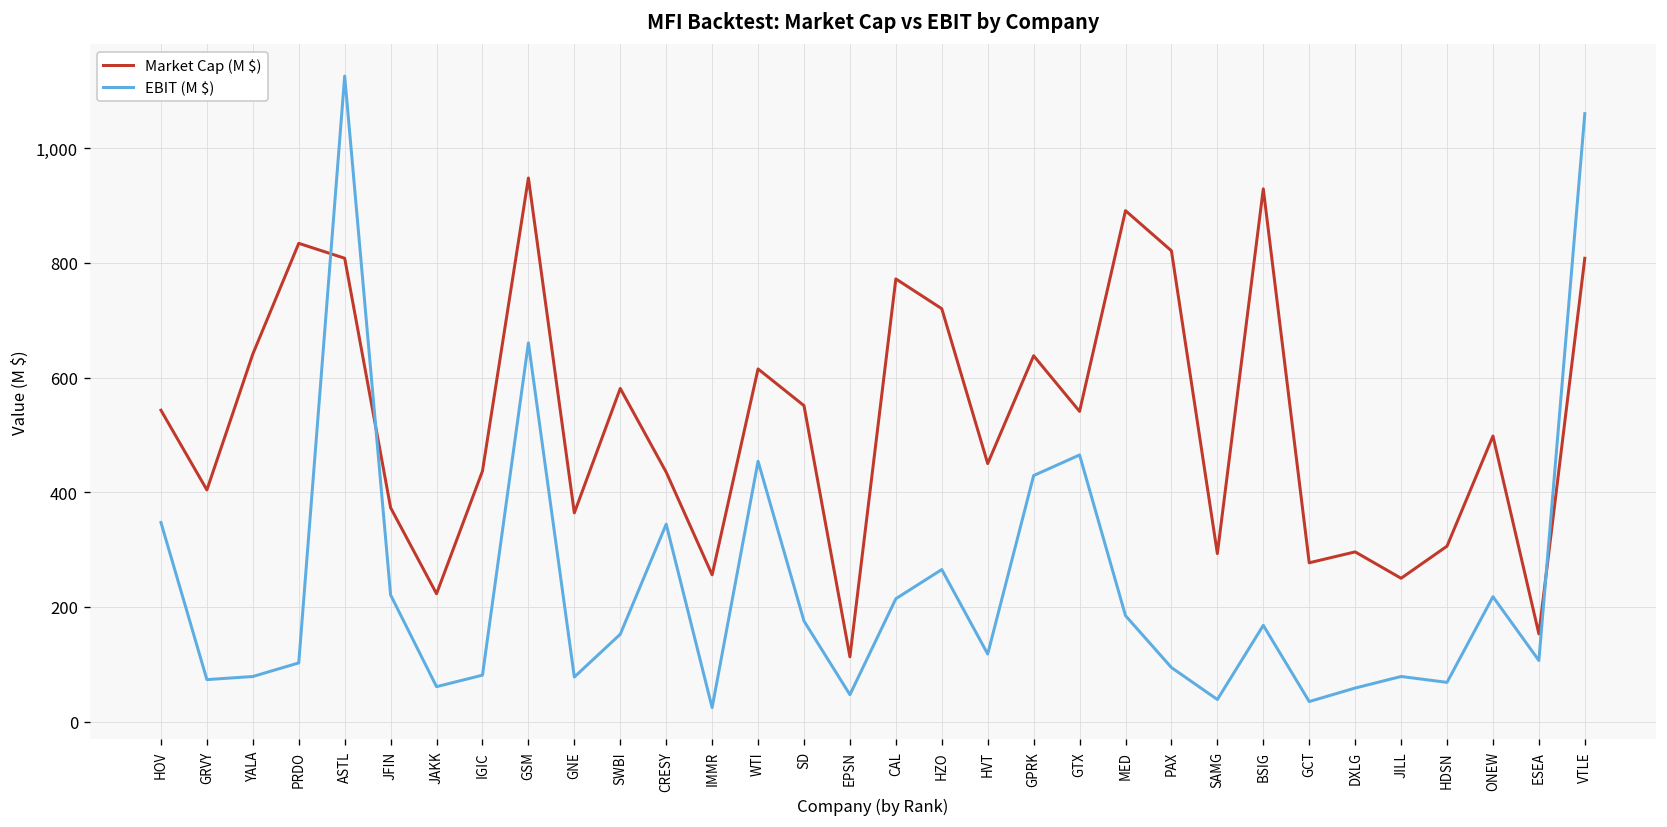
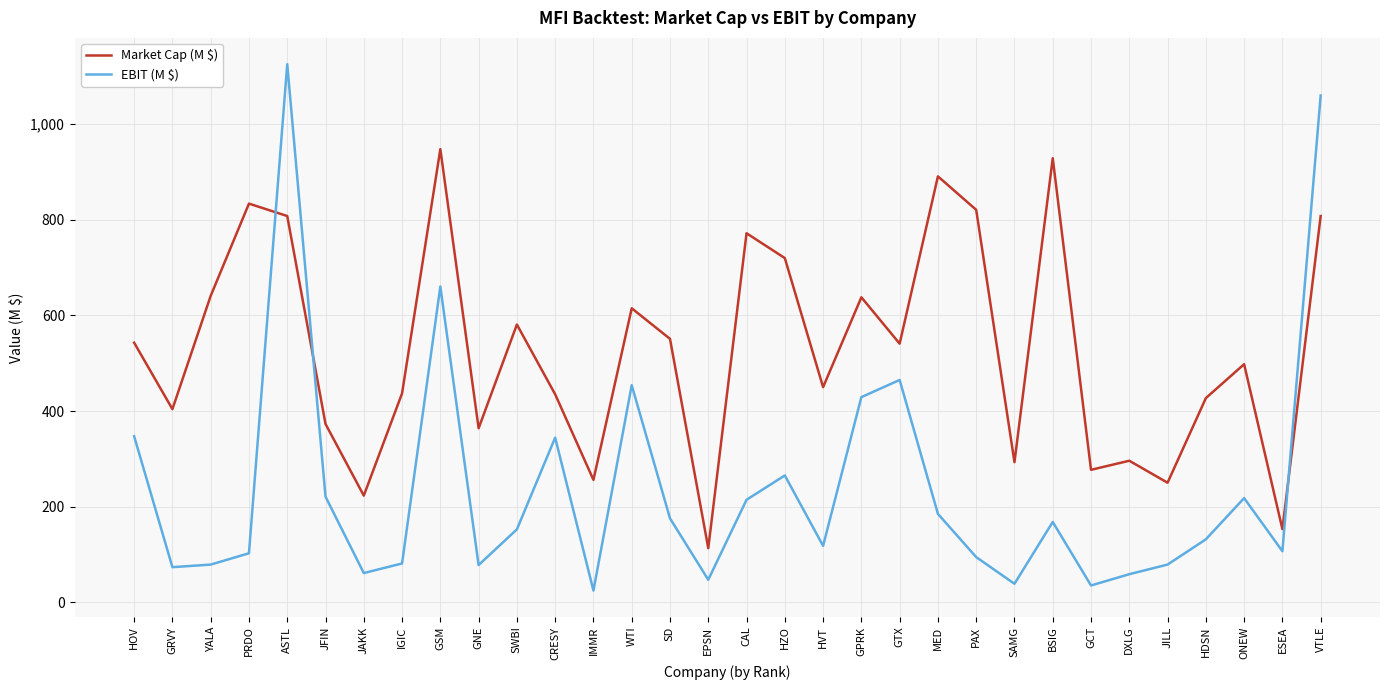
  {
    "Market Cap (M $)": {
      "HOV": "540",
      "GRVY": "400",
      "YALA": "640",
      "PRDO": "830",
      "ASTL": "810",
      "JFIN": "370",
      "JAKK": "220",
      "IGIC": "440",
      "GSM": "950",
      "GNE": "360",
      "SWBI": "580",
      "CRESY": "440",
      "IMMR": "260",
      "WTI": "620",
      "SD": "550",
      "EPSN": "110",
      "CAL": "770",
      "HZO": "720",
      "HVT": "450",
      "GPRK": "640",
      "GTX": "540",
      "MED": "890",
      "PAX": "820",
      "SAMG": "290",
      "BSIG": "930",
      "GCT": "280",
      "DXLG": "300",
      "JILL": "250",
-     "HDSN": "310",
+     "HDSN": "430",
      "ONEW": "500",
      "ESEA": "150",
      "VTLE": "810"
    },
    "EBIT (M $)": {
      "HOV": "350",
      "GRVY": "70",
      "YALA": "80",
      "PRDO": "100",
      "ASTL": "1,130",
      "JFIN": "220",
      "JAKK": "60",
      "IGIC": "80",
      "GSM": "660",
      "GNE": "80",
      "SWBI": "150",
      "CRESY": "340",
      "IMMR": "20",
      "WTI": "450",
      "SD": "180",
      "EPSN": "50",
      "CAL": "210",
      "HZO": "270",
      "HVT": "120",
      "GPRK": "430",
      "GTX": "470",
      "MED": "180",
      "PAX": "90",
      "SAMG": "40",
      "BSIG": "170",
      "GCT": "40",
      "DXLG": "60",
      "JILL": "80",
-     "HDSN": "70",
+     "HDSN": "130",
      "ONEW": "220",
      "ESEA": "110",
      "VTLE": "1,060"
    }
  }
